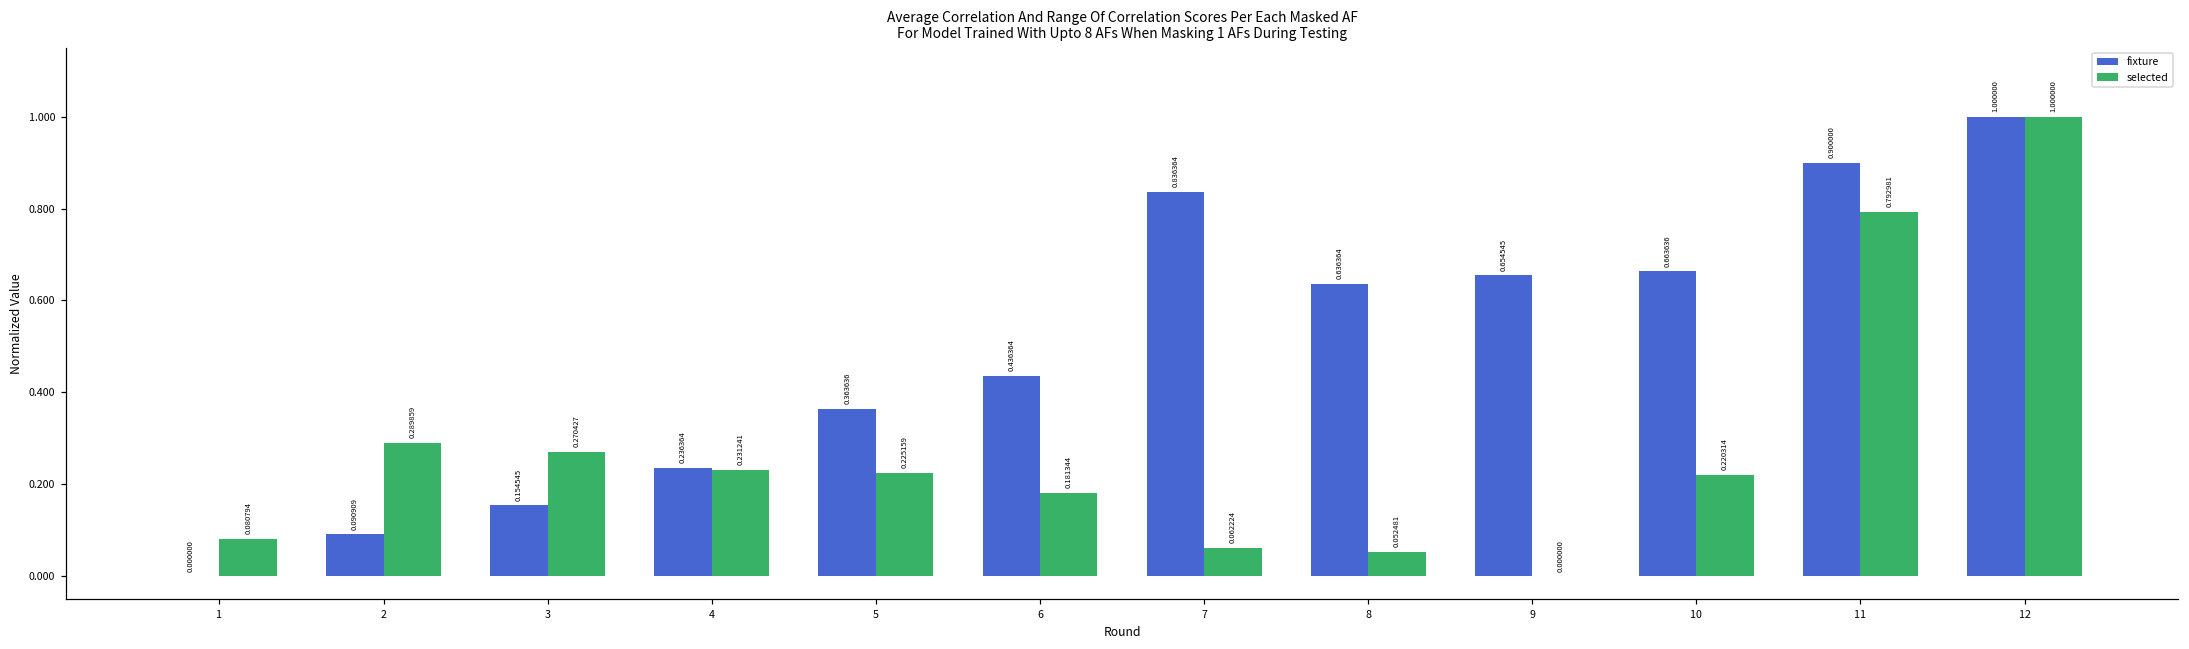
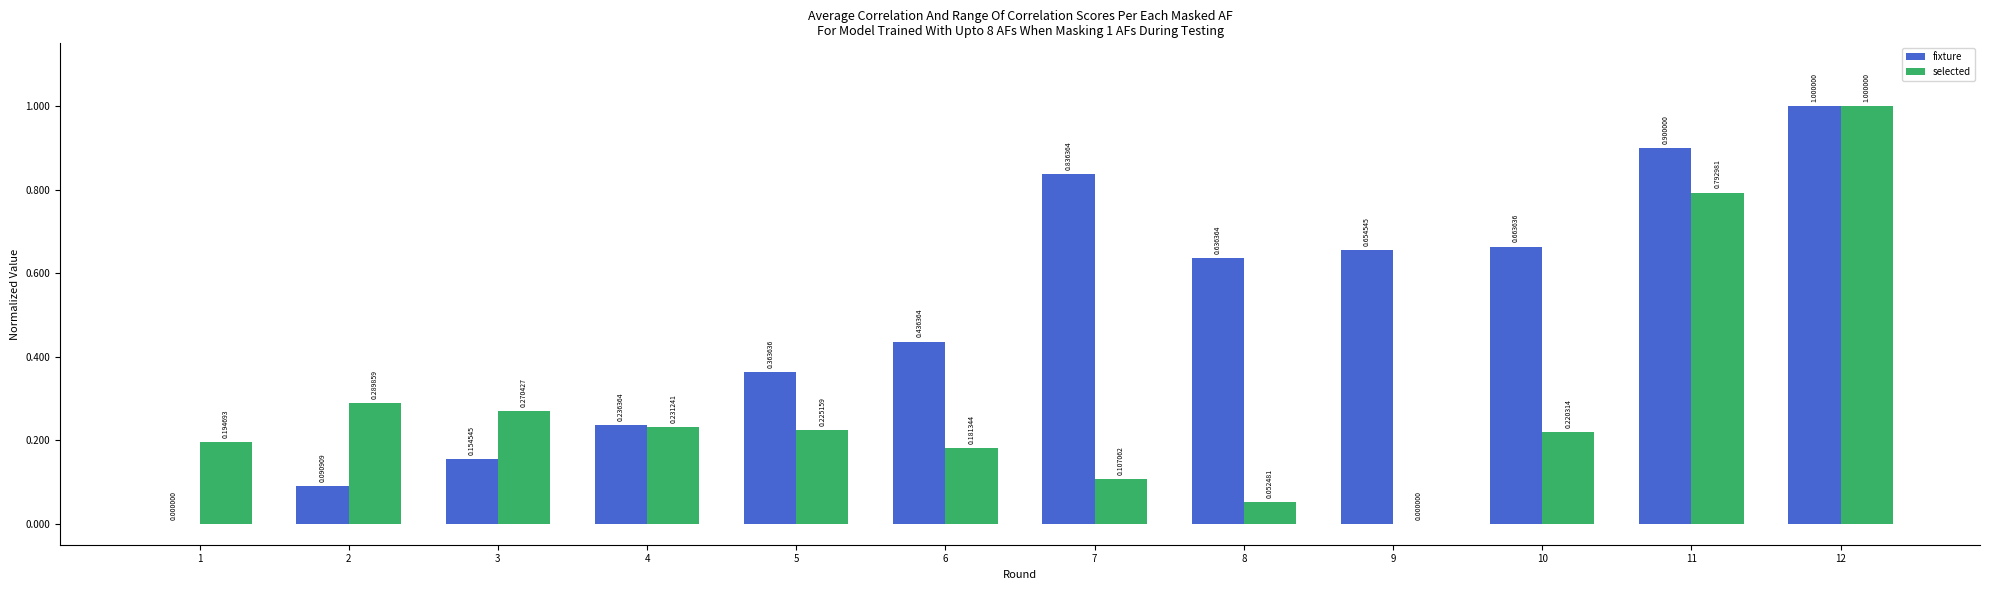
  {
    "fixture": {
      "1": 0.000000,
      "2": 0.090909,
      "3": 0.154545,
      "4": 0.236364,
      "5": 0.363636,
      "6": 0.436364,
      "7": 0.836364,
      "8": 0.636364,
      "9": 0.654545,
      "10": 0.663636,
      "11": 0.900000,
      "12": 1.000000
    },
    "selected": {
-     "1": 0.080794,
+     "1": 0.194693,
      "2": 0.289859,
      "3": 0.270427,
      "4": 0.231241,
      "5": 0.225159,
      "6": 0.181344,
-     "7": 0.062224,
+     "7": 0.107062,
      "8": 0.052481,
      "9": 0.000000,
      "10": 0.220314,
      "11": 0.792981,
      "12": 1.000000
    }
  }
